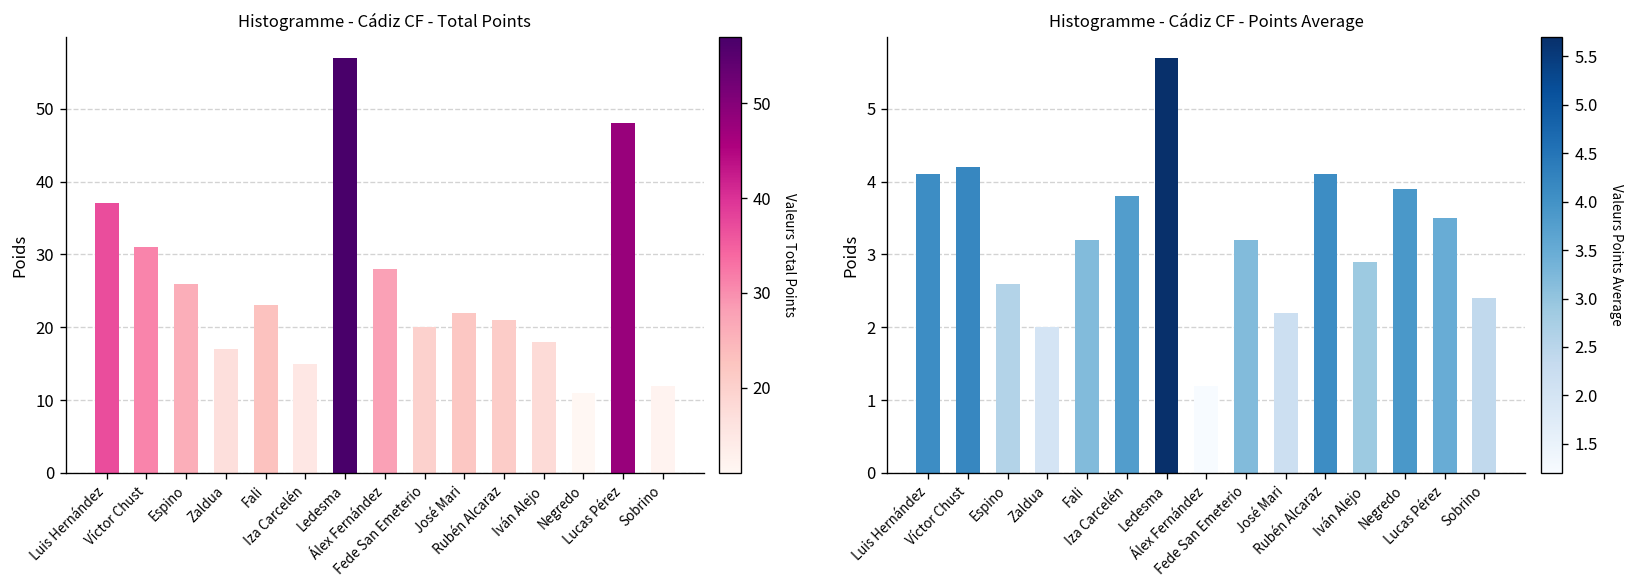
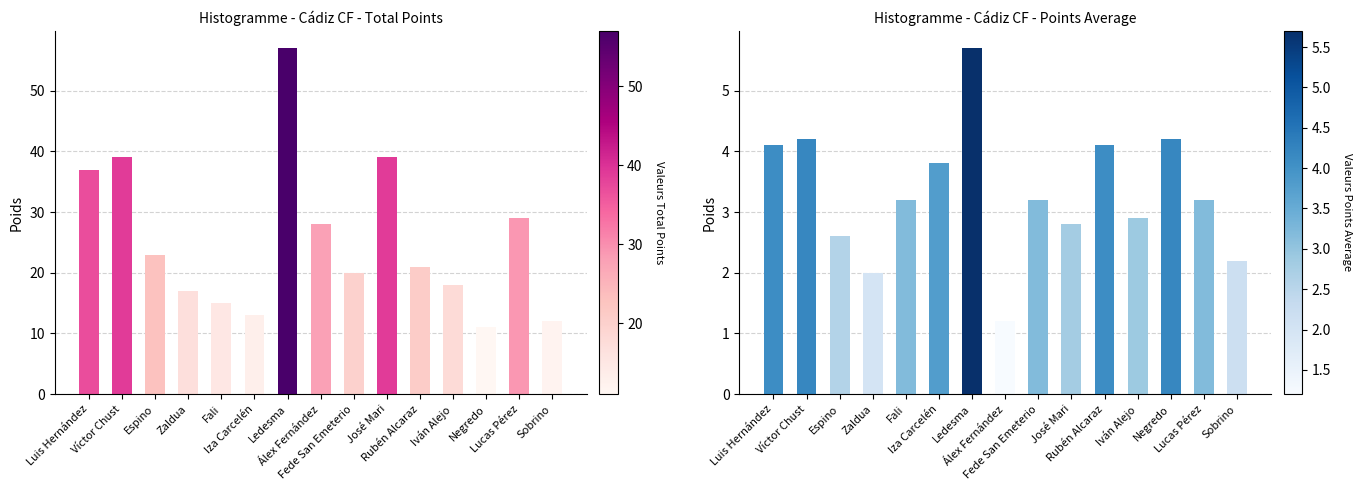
  {
    "Histogramme - Cádiz CF - Total Points": {
      "Luis Hernández": 37,
-     "Víctor Chust": 31,
-     "Espino": 26,
+     "Víctor Chust": 39,
+     "Espino": 23,
      "Zaldua": 17,
-     "Fali": 23,
-     "Iza Carcelén": 15,
+     "Fali": 15,
+     "Iza Carcelén": 13,
      "Ledesma": 57,
      "Álex Fernández": 28,
      "Fede San Emeterio": 20,
-     "José Mari": 22,
+     "José Mari": 39,
      "Rubén Alcaraz": 21,
      "Iván Alejo": 18,
      "Negredo": 11,
-     "Lucas Pérez": 48,
+     "Lucas Pérez": 29,
      "Sobrino": 12
    },
    "Histogramme - Cádiz CF - Points Average": {
      "Luis Hernández": 4.1,
      "Víctor Chust": 4.2,
      "Espino": 2.6,
      "Zaldua": 2.0,
      "Fali": 3.2,
      "Iza Carcelén": 3.8,
      "Ledesma": 5.7,
      "Álex Fernández": 1.2,
      "Fede San Emeterio": 3.2,
-     "José Mari": 2.2,
+     "José Mari": 2.8,
      "Rubén Alcaraz": 4.1,
      "Iván Alejo": 2.9,
-     "Negredo": 3.9,
-     "Lucas Pérez": 3.5,
-     "Sobrino": 2.4
+     "Negredo": 4.2,
+     "Lucas Pérez": 3.2,
+     "Sobrino": 2.2
    }
  }
